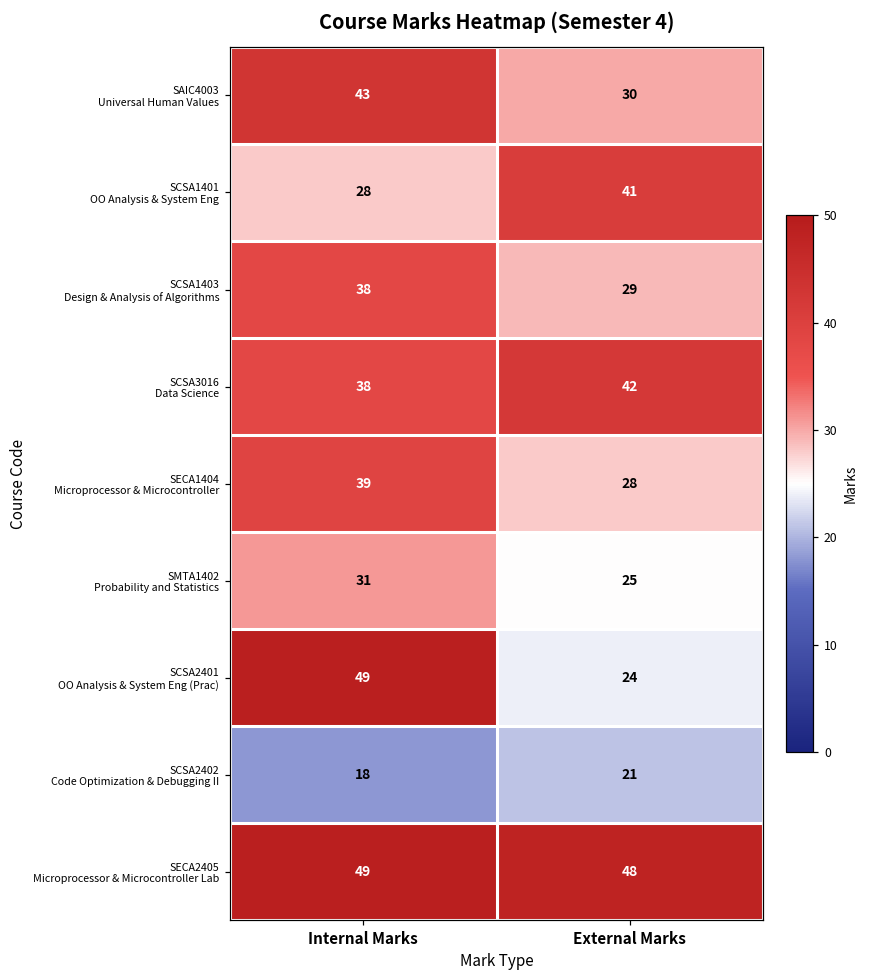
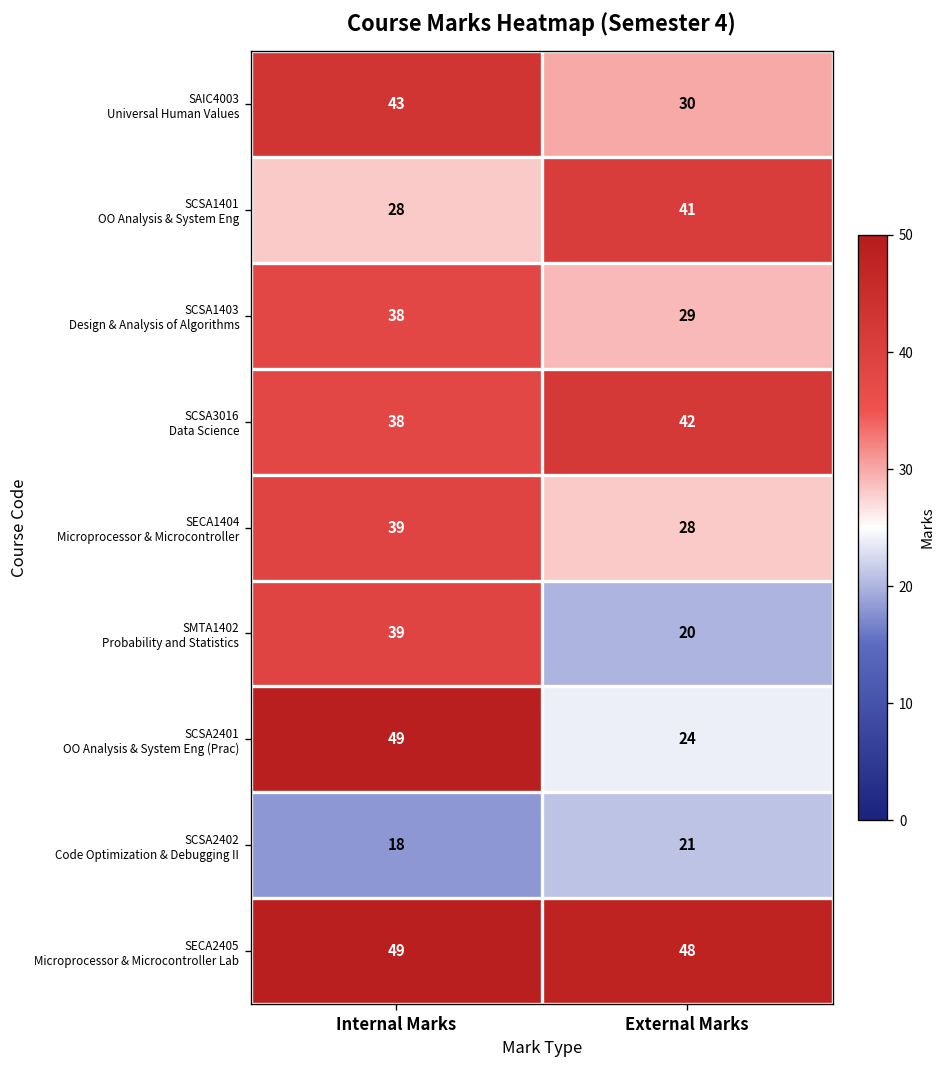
  {
    "SAIC4003 Universal Human Values": {
      "Internal Marks": 43,
      "External Marks": 30
    },
    "SCSA1401 OO Analysis & System Eng": {
      "Internal Marks": 28,
      "External Marks": 41
    },
    "SCSA1403 Design & Analysis of Algorithms": {
      "Internal Marks": 38,
      "External Marks": 29
    },
    "SCSA3016 Data Science": {
      "Internal Marks": 38,
      "External Marks": 42
    },
    "SECA1404 Microprocessor & Microcontroller": {
      "Internal Marks": 39,
      "External Marks": 28
    },
    "SMTA1402 Probability and Statistics": {
-     "Internal Marks": 31,
-     "External Marks": 25
+     "Internal Marks": 39,
+     "External Marks": 20
    },
    "SCSA2401 OO Analysis & System Eng (Prac)": {
      "Internal Marks": 49,
      "External Marks": 24
    },
    "SCSA2402 Code Optimization & Debugging II": {
      "Internal Marks": 18,
      "External Marks": 21
    },
    "SECA2405 Microprocessor & Microcontroller Lab": {
      "Internal Marks": 49,
      "External Marks": 48
    }
  }
